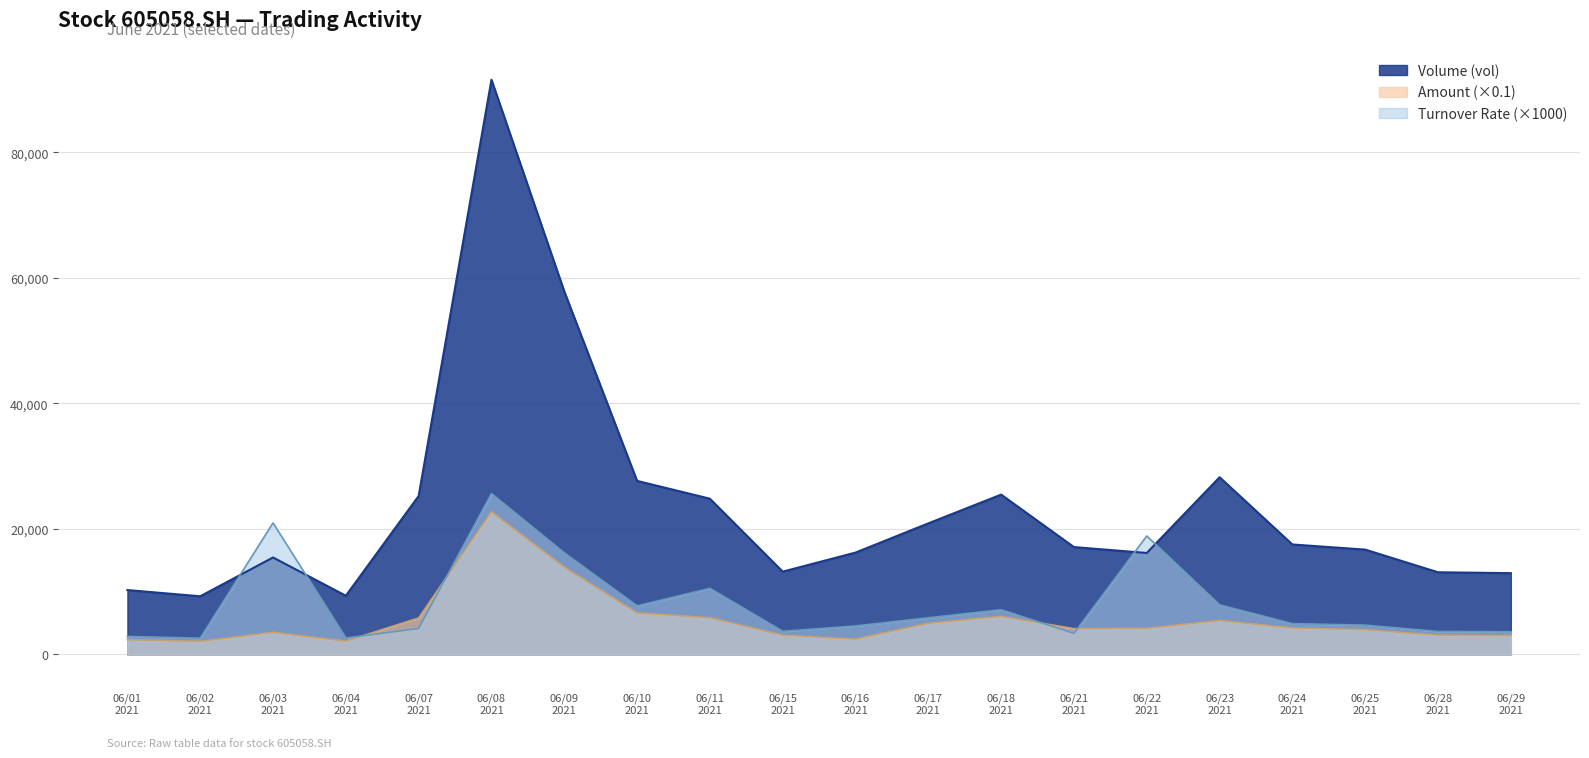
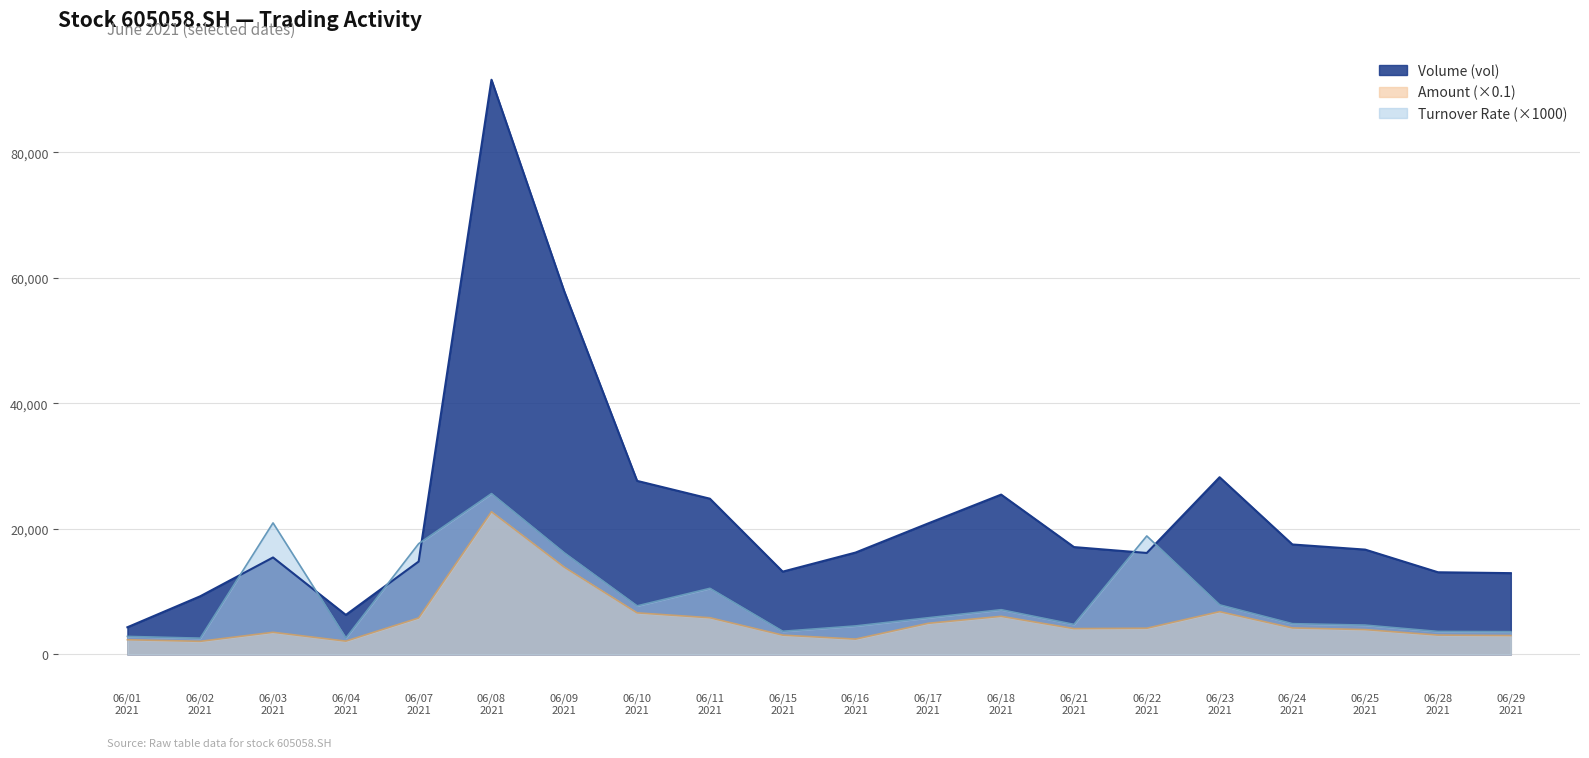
  {
    "Volume (vol)": {
-     "06/01 2021": "10,000",
+     "06/01 2021": "4,000",
      "06/02 2021": "9,000",
      "06/03 2021": "15,000",
-     "06/04 2021": "9,000",
-     "06/07 2021": "25,000",
+     "06/04 2021": "6,000",
+     "06/07 2021": "15,000",
      "06/08 2021": "92,000",
      "06/09 2021": "58,000",
      "06/10 2021": "28,000",
      "06/11 2021": "25,000",
      "06/15 2021": "13,000",
      "06/16 2021": "16,000",
      "06/17 2021": "21,000",
      "06/18 2021": "25,000",
      "06/21 2021": "17,000",
      "06/22 2021": "16,000",
      "06/23 2021": "28,000",
      "06/24 2021": "18,000",
      "06/25 2021": "17,000",
      "06/28 2021": "13,000",
      "06/29 2021": "13,000"
    },
    "Amount (×0.1)": {
      "06/01 2021": "2,000",
      "06/02 2021": "2,000",
      "06/03 2021": "4,000",
      "06/04 2021": "2,000",
      "06/07 2021": "6,000",
      "06/08 2021": "23,000",
      "06/09 2021": "14,000",
      "06/10 2021": "7,000",
      "06/11 2021": "6,000",
      "06/15 2021": "3,000",
      "06/16 2021": "2,000",
      "06/17 2021": "5,000",
      "06/18 2021": "6,000",
      "06/21 2021": "4,000",
      "06/22 2021": "4,000",
-     "06/23 2021": "5,000",
+     "06/23 2021": "7,000",
      "06/24 2021": "4,000",
      "06/25 2021": "4,000",
      "06/28 2021": "3,000",
      "06/29 2021": "3,000"
    },
    "Turnover Rate (×1000)": {
      "06/01 2021": "3,000",
      "06/02 2021": "3,000",
      "06/03 2021": "21,000",
      "06/04 2021": "3,000",
-     "06/07 2021": "4,000",
+     "06/07 2021": "18,000",
      "06/08 2021": "26,000",
      "06/09 2021": "16,000",
      "06/10 2021": "8,000",
      "06/11 2021": "11,000",
      "06/15 2021": "4,000",
      "06/16 2021": "5,000",
      "06/17 2021": "6,000",
      "06/18 2021": "7,000",
-     "06/21 2021": "3,000",
+     "06/21 2021": "5,000",
      "06/22 2021": "19,000",
      "06/23 2021": "8,000",
      "06/24 2021": "5,000",
      "06/25 2021": "5,000",
      "06/28 2021": "4,000",
      "06/29 2021": "4,000"
    }
  }
